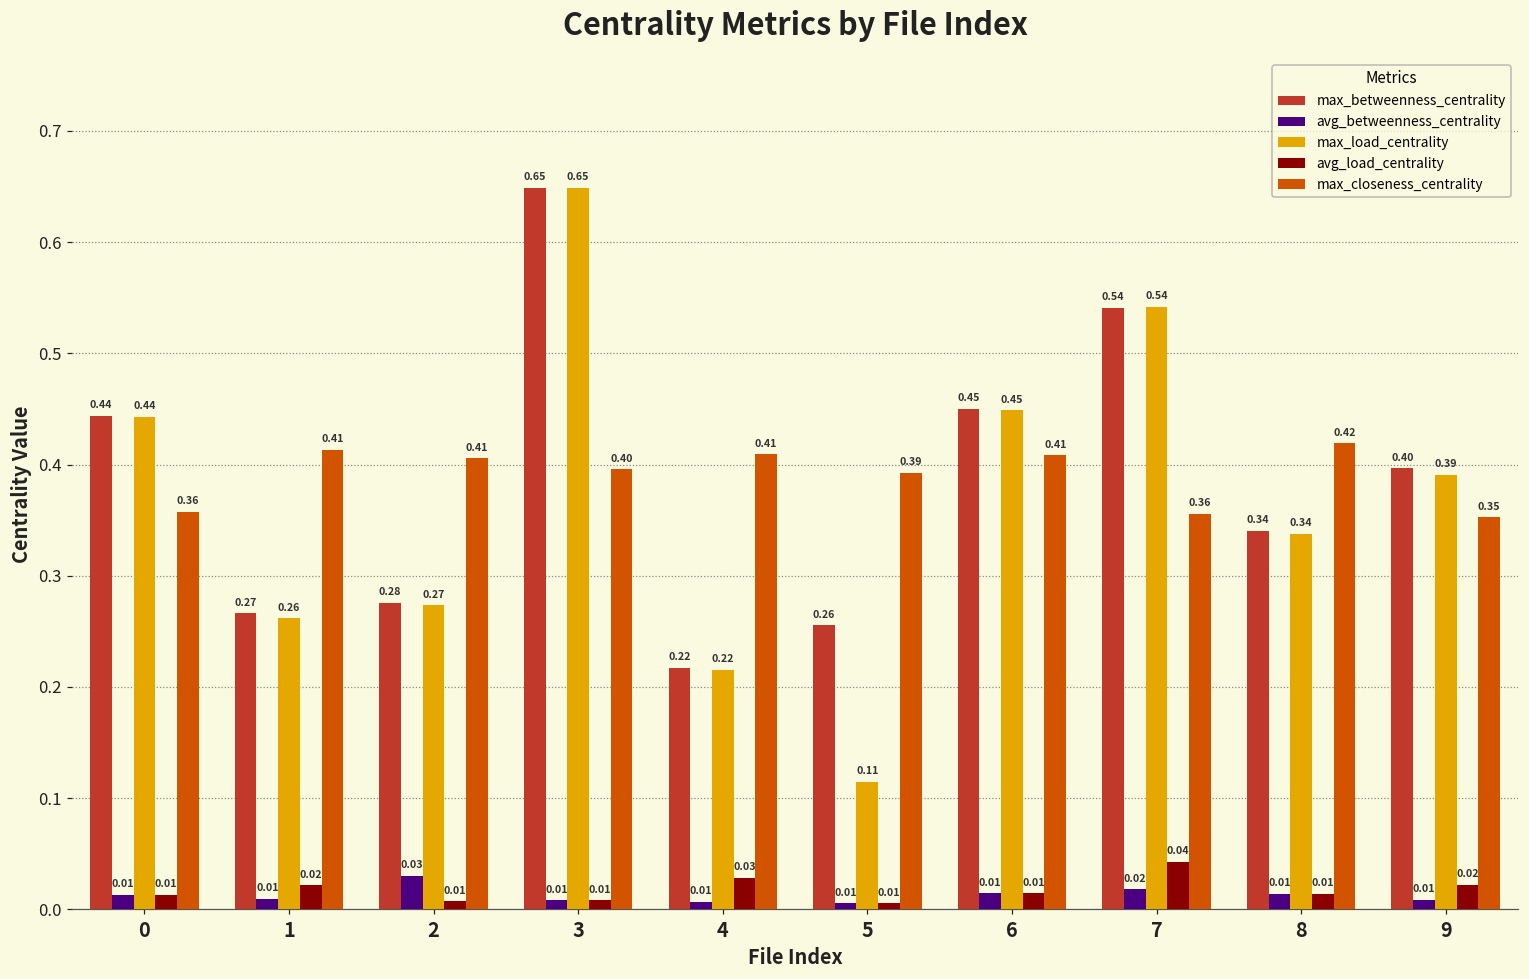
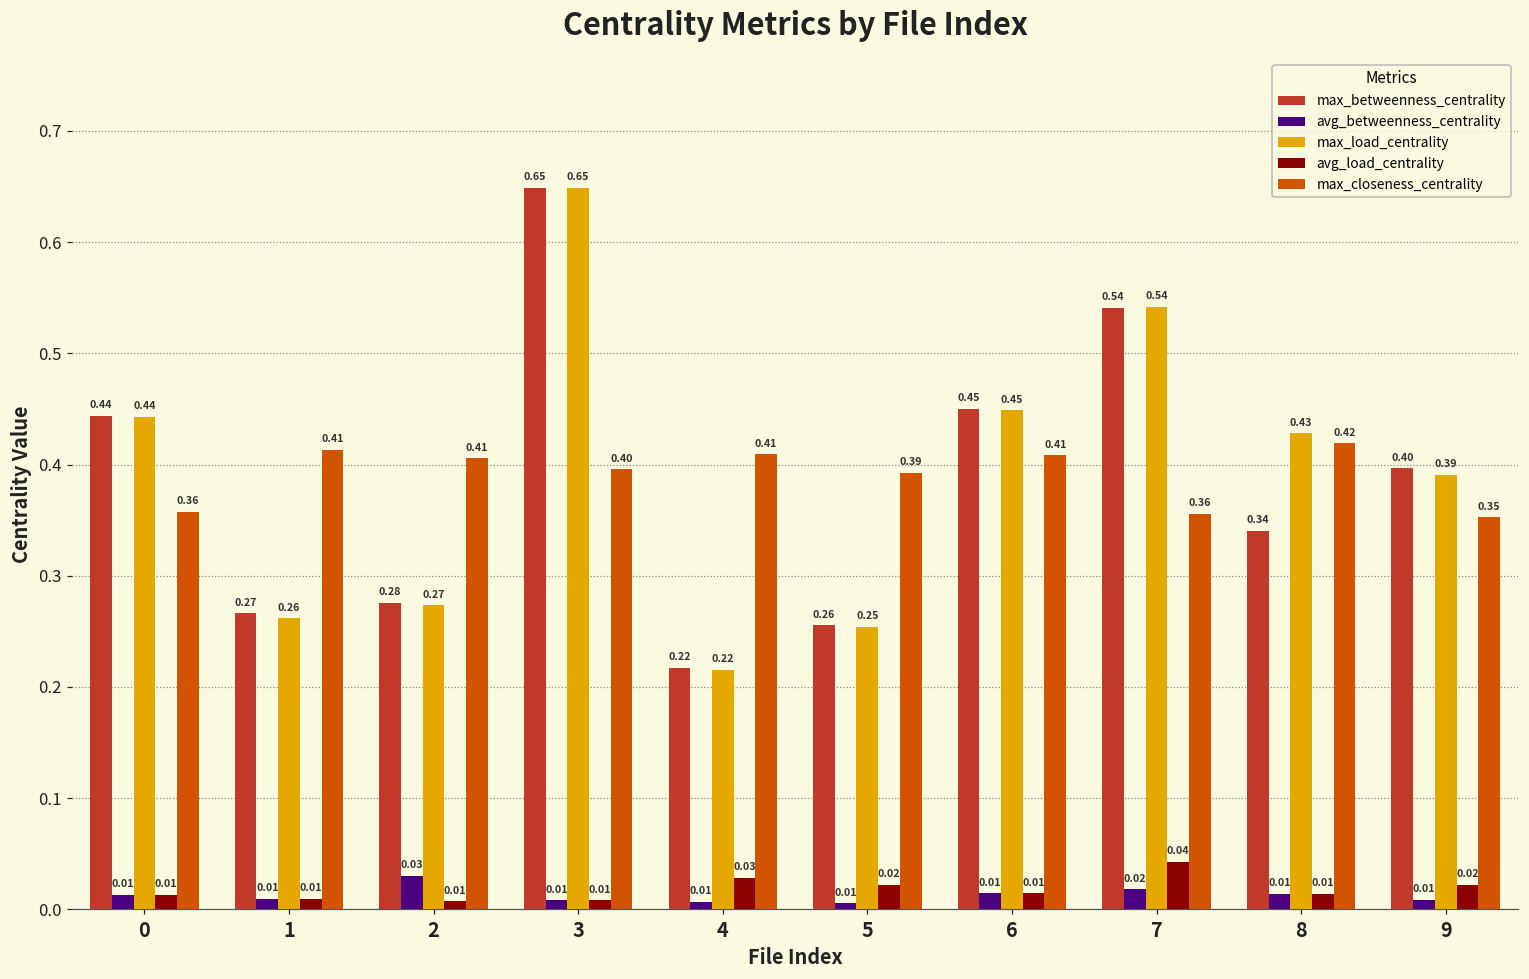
  {
    "avg_betweenness_centrality": {
      "0": 0.01,
      "1": 0.01,
      "2": 0.03,
      "3": 0.01,
      "4": 0.01,
      "5": 0.01,
      "6": 0.01,
      "7": 0.02,
      "8": 0.01,
      "9": 0.01
    },
    "max_load_centrality": {
      "0": 0.44,
      "1": 0.26,
      "2": 0.27,
      "3": 0.65,
      "4": 0.22,
-     "5": 0.11,
+     "5": 0.25,
      "6": 0.45,
      "7": 0.54,
-     "8": 0.34,
+     "8": 0.43,
      "9": 0.39
    },
    "avg_load_centrality": {
      "0": 0.01,
-     "1": 0.02,
+     "1": 0.01,
      "2": 0.01,
      "3": 0.01,
      "4": 0.03,
-     "5": 0.01,
+     "5": 0.02,
      "6": 0.01,
      "7": 0.04,
      "8": 0.01,
      "9": 0.02
    }
  }
